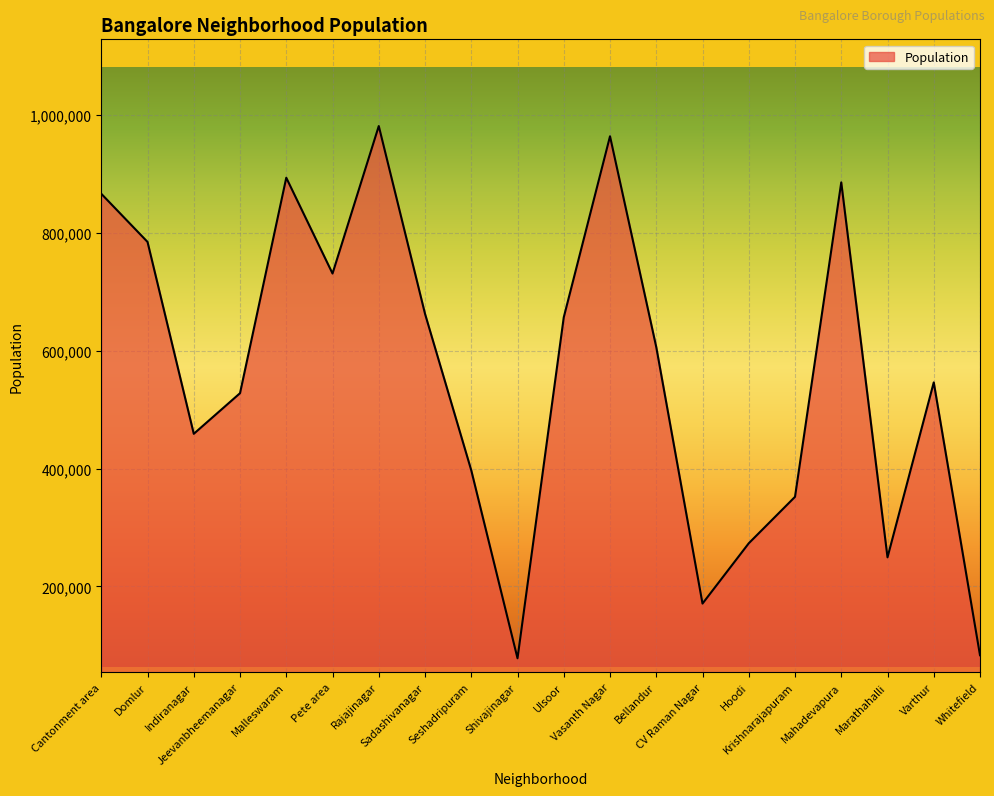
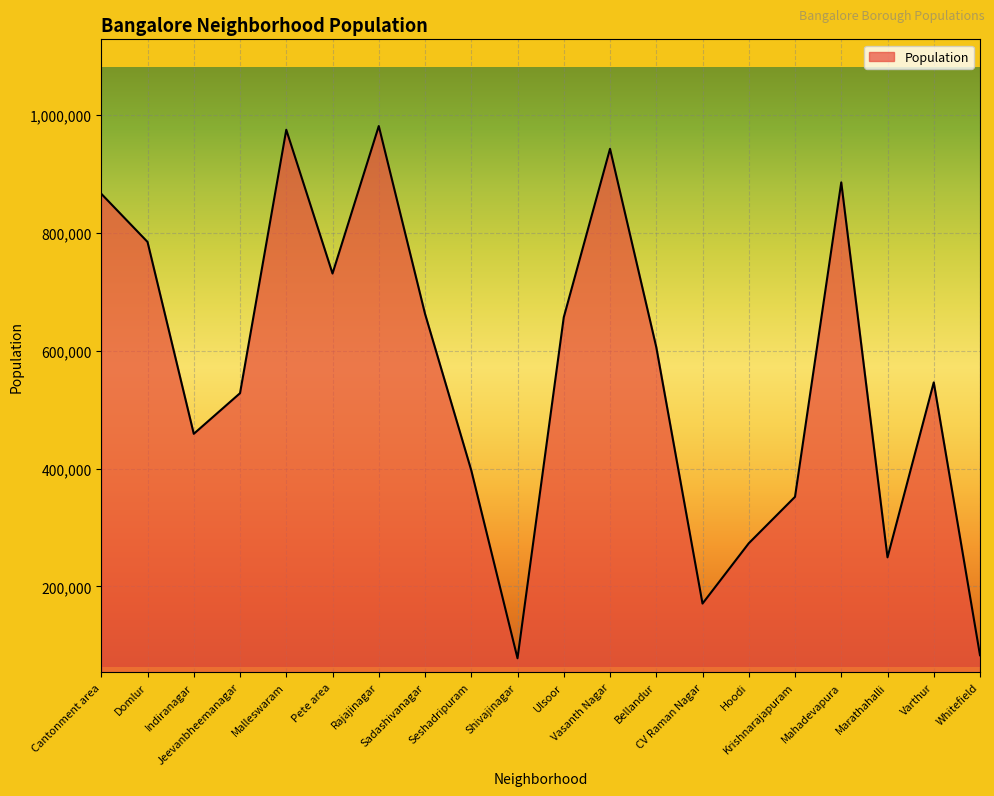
  {
    "Cantonment area": "870,000",
    "Domlur": "780,000",
    "Indiranagar": "460,000",
    "Jeevanbheemanagar": "530,000",
-   "Malleswaram": "890,000",
+   "Malleswaram": "980,000",
    "Pete area": "730,000",
    "Rajajinagar": "980,000",
    "Sadashivanagar": "660,000",
    "Seshadripuram": "400,000",
    "Shivajinagar": "80,000",
    "Ulsoor": "660,000",
-   "Vasanth Nagar": "960,000",
+   "Vasanth Nagar": "940,000",
    "Bellandur": "610,000",
    "CV Raman Nagar": "170,000",
    "Hoodi": "270,000",
    "Krishnarajapuram": "350,000",
    "Mahadevapura": "890,000",
    "Marathahalli": "250,000",
    "Varthur": "550,000",
    "Whitefield": "80,000"
  }
